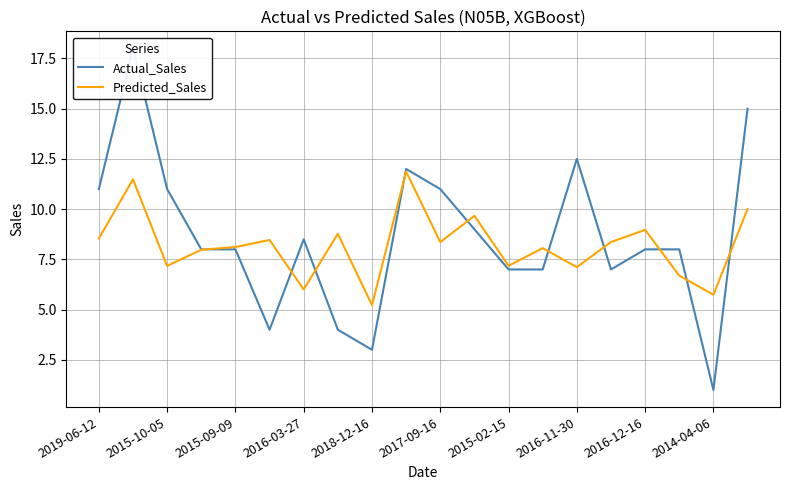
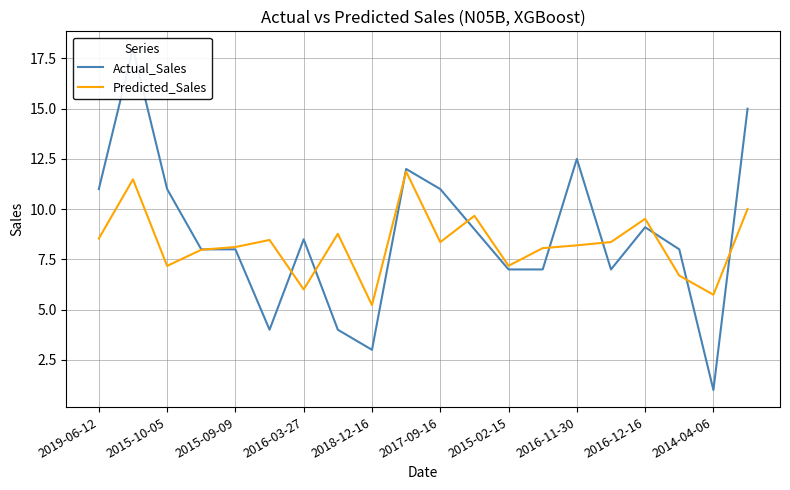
  {
    "Actual_Sales": {
      "2019-06-12": 11.0,
      "2015-10-05": 11.0,
      "2016-03-27": 8.5,
      "2018-12-16": 3.0,
      "2017-09-16": 11.0,
      "2015-02-15": 7.0,
      "2016-11-30": 12.5,
-     "2016-12-16": 8.0,
+     "2016-12-16": 9.1,
      "2014-04-06": 1.0
    },
    "Predicted_Sales": {
      "2019-06-12": 8.5,
      "2015-10-05": 7.2,
      "2016-03-27": 6.0,
      "2018-12-16": 5.2,
      "2017-09-16": 8.4,
      "2015-02-15": 7.2,
-     "2016-11-30": 7.1,
-     "2016-12-16": 9.0,
+     "2016-11-30": 8.2,
+     "2016-12-16": 9.5,
      "2014-04-06": 5.7
    }
  }
